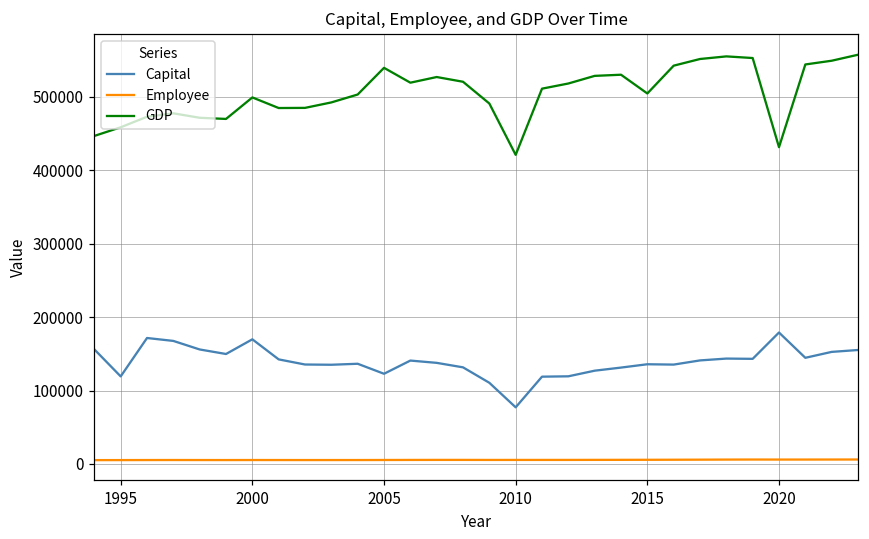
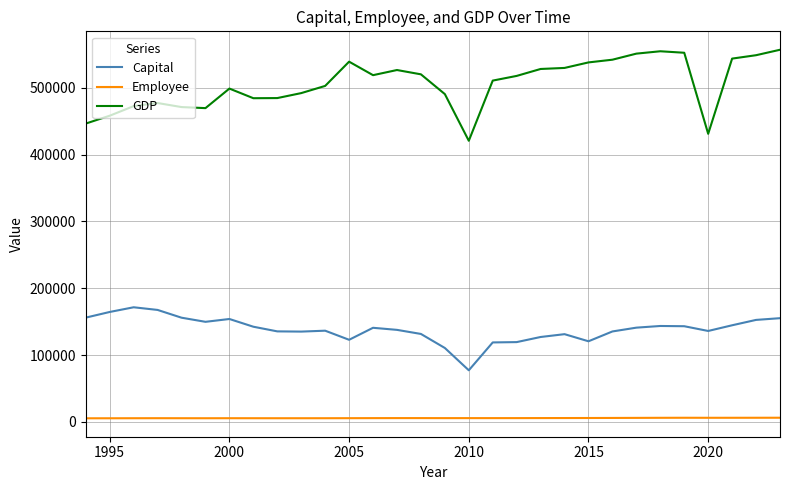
  {
    "Capital": {
-     "1995": 120000,
-     "2000": 170000,
+     "1995": 160000,
+     "2000": 150000,
      "2005": 120000,
      "2010": 80000,
-     "2015": 140000,
-     "2020": 180000
+     "2015": 120000,
+     "2020": 140000
    },
    "Employee": {
      "1995": 10000,
      "2000": 10000,
      "2005": 10000,
      "2010": 10000,
      "2015": 10000,
      "2020": 10000
    },
    "GDP": {
      "2000": 500000,
      "2005": 540000,
      "2010": 420000,
-     "2015": 500000,
+     "2015": 540000,
      "2020": 430000
    }
  }
